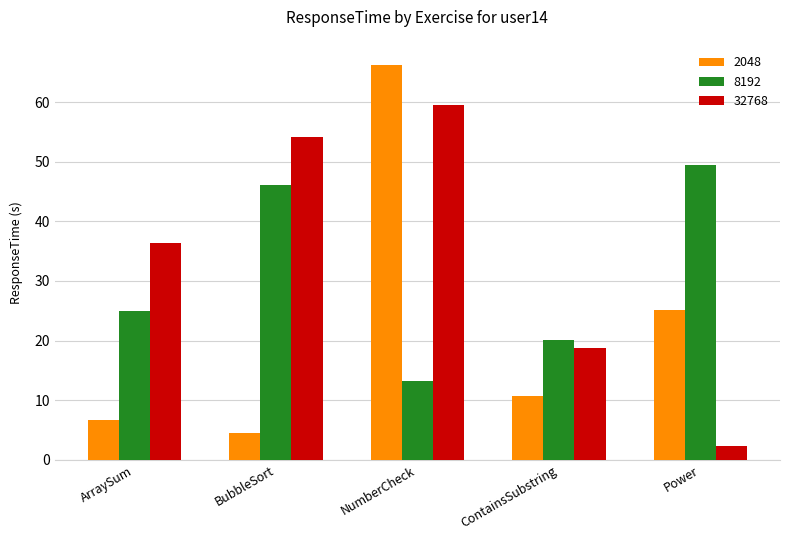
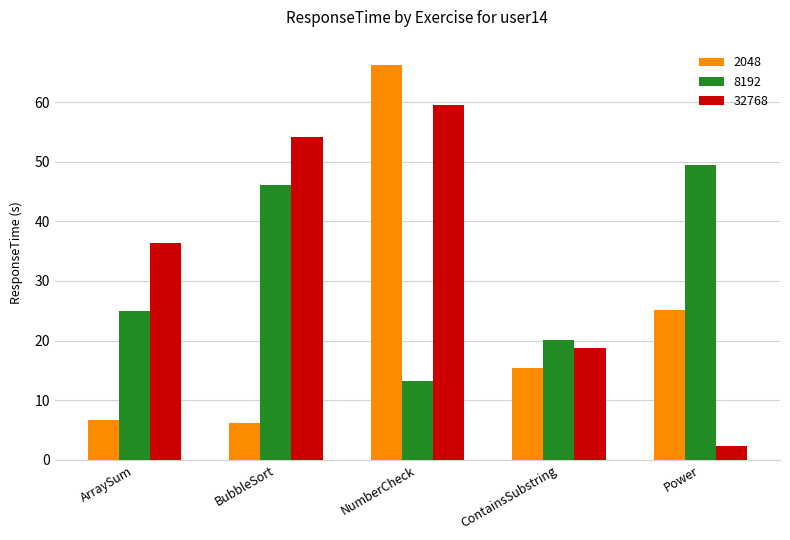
  {
    "2048": {
      "ArraySum": 7,
-     "BubbleSort": 5,
+     "BubbleSort": 6,
      "NumberCheck": 66,
-     "ContainsSubstring": 11,
+     "ContainsSubstring": 15,
      "Power": 25
    },
    "8192": {
      "ArraySum": 25,
      "BubbleSort": 46,
      "NumberCheck": 13,
      "ContainsSubstring": 20,
      "Power": 50
    },
    "32768": {
      "ArraySum": 36,
      "BubbleSort": 54,
      "NumberCheck": 59,
      "ContainsSubstring": 19,
      "Power": 2
    }
  }
